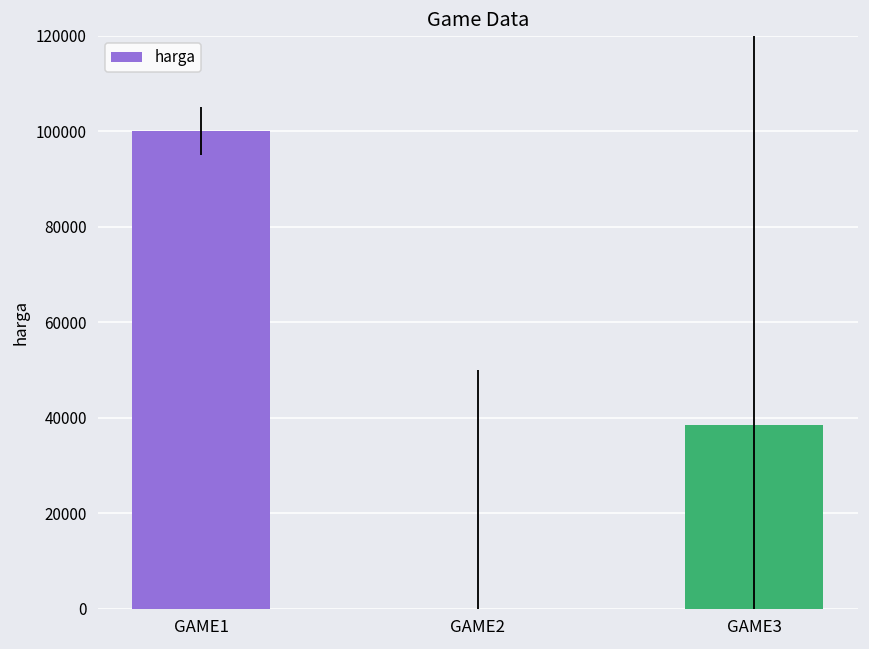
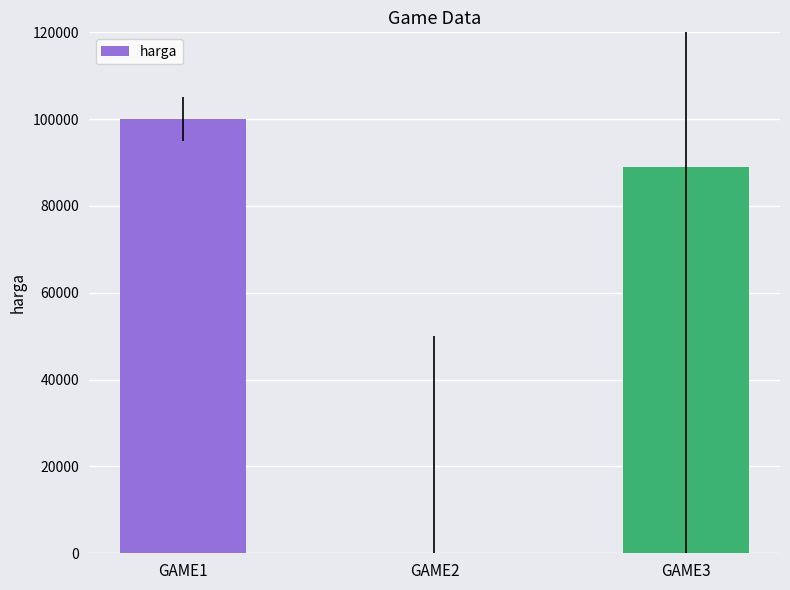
  {
    "GAME1": 100000,
    "GAME2": 0,
-   "GAME3": 38000
+   "GAME3": 89000
  }
